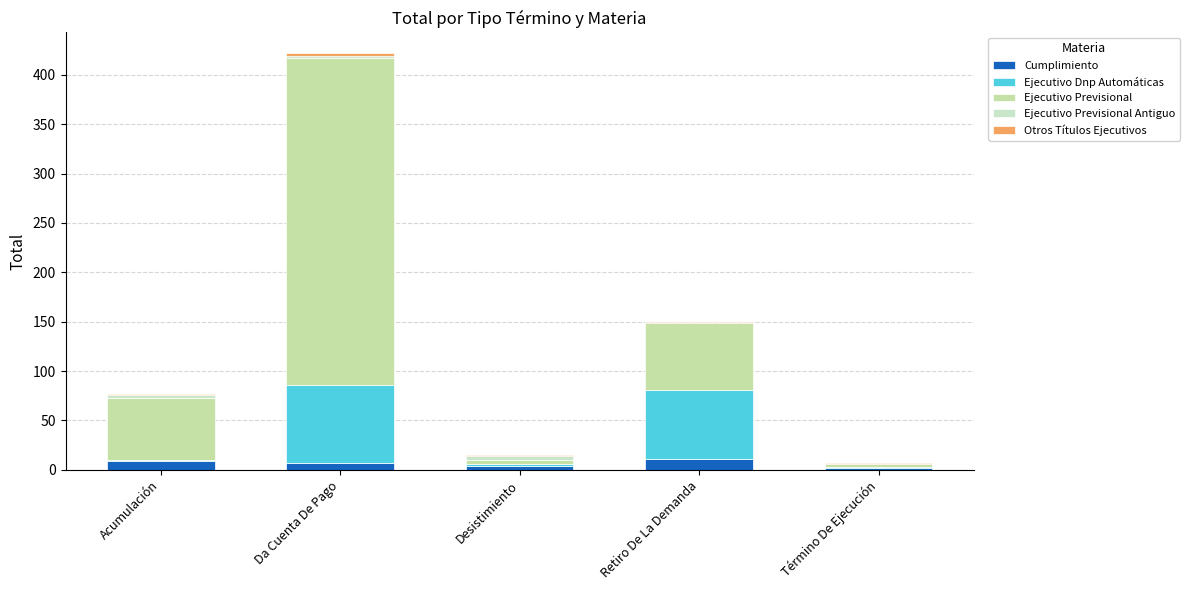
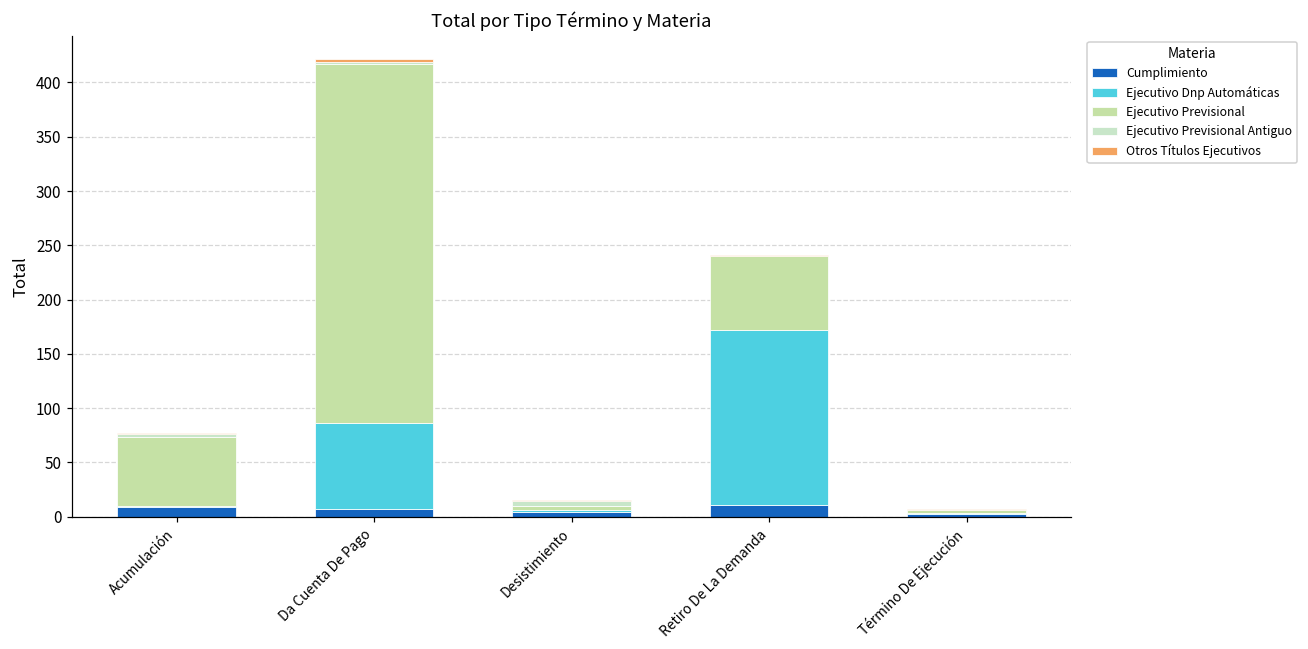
  {
    "Cumplimiento": {
      "Acumulación": 10,
      "Da Cuenta De Pago": 10,
      "Desistimiento": 0,
      "Retiro De La Demanda": 10
    },
    "Ejecutivo Dnp Automáticas": {
      "Da Cuenta De Pago": 80,
-     "Retiro De La Demanda": 70
+     "Retiro De La Demanda": 160
    },
    "Otros Títulos Ejecutivos": {
      "Da Cuenta De Pago": 0
    }
  }
